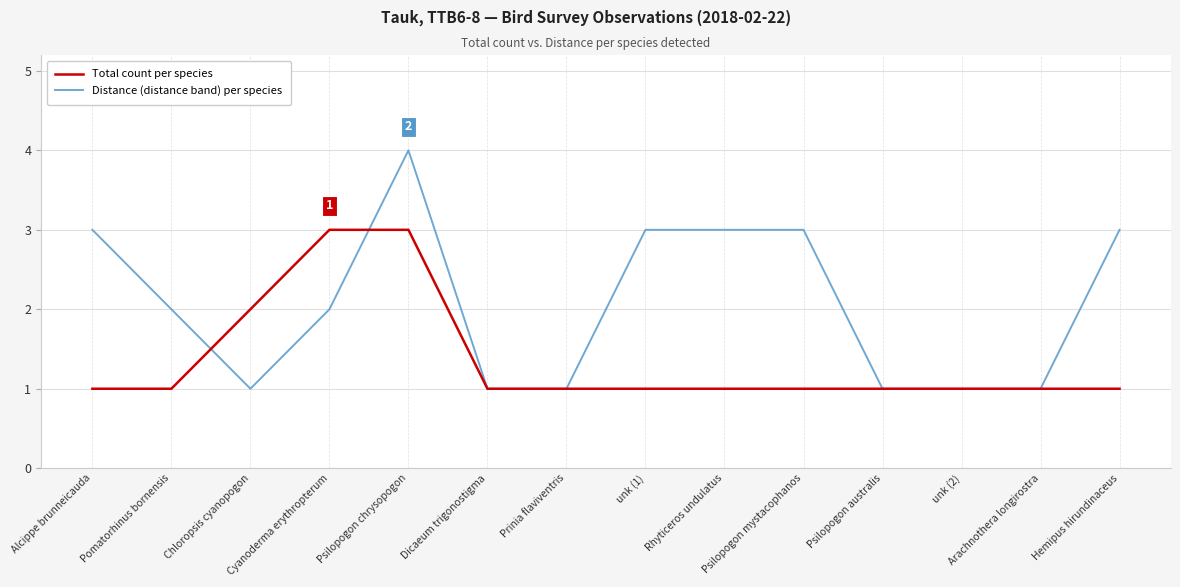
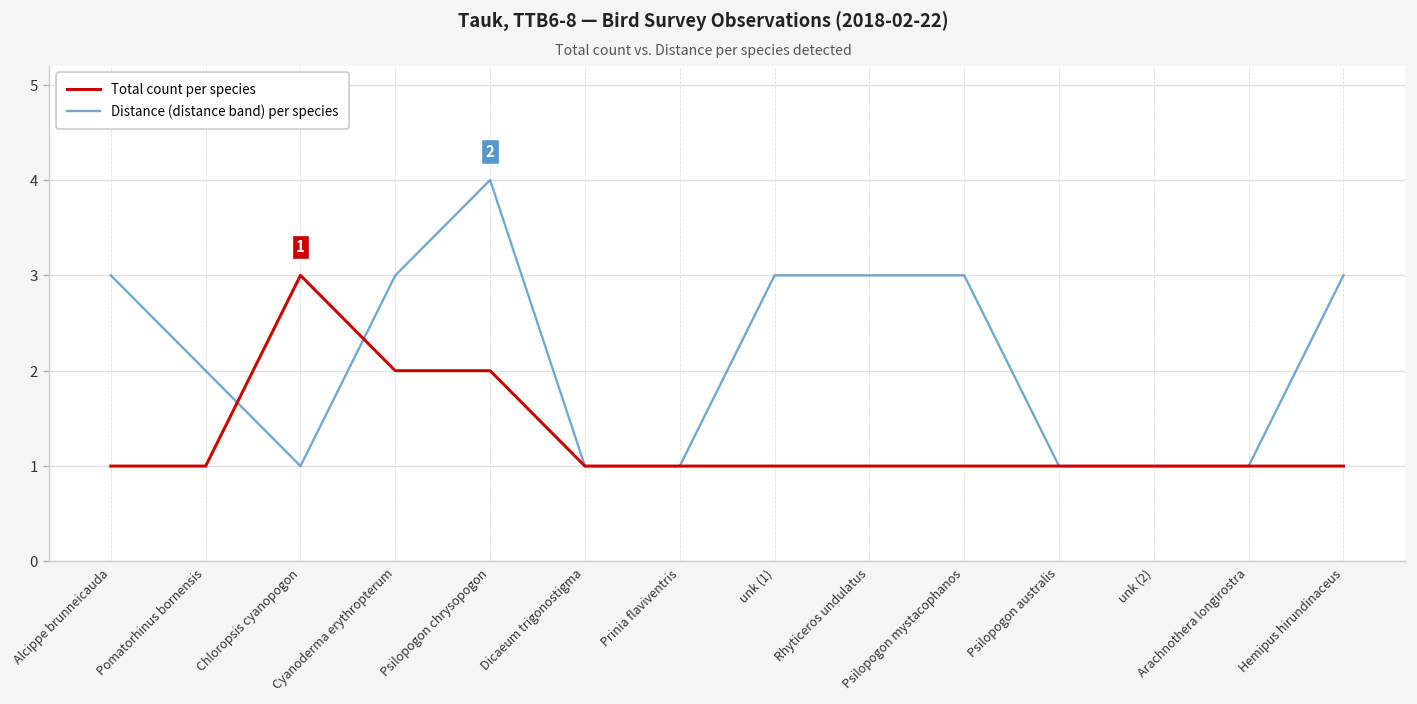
  {
    "Total count per species": {
      "Alcippe brunneicauda": 1,
      "Pomatorhinus bornensis": 1,
-     "Chloropsis cyanopogon": 2,
-     "Cyanoderma erythropterum": 3,
-     "Psilopogon chrysopogon": 3,
+     "Chloropsis cyanopogon": 3,
+     "Cyanoderma erythropterum": 2,
+     "Psilopogon chrysopogon": 2,
      "unk (1)": 1,
      "Rhyticeros undulatus": 1,
      "Psilopogon mystacophanos": 1,
      "Hemipus hirundinaceus": 1
    },
    "Distance (distance band) per species": {
      "Alcippe brunneicauda": 3,
      "Pomatorhinus bornensis": 2,
      "Chloropsis cyanopogon": 1,
-     "Cyanoderma erythropterum": 2,
+     "Cyanoderma erythropterum": 3,
      "unk (1)": 3,
      "Rhyticeros undulatus": 3,
      "Psilopogon mystacophanos": 3,
      "Hemipus hirundinaceus": 3
    }
  }
